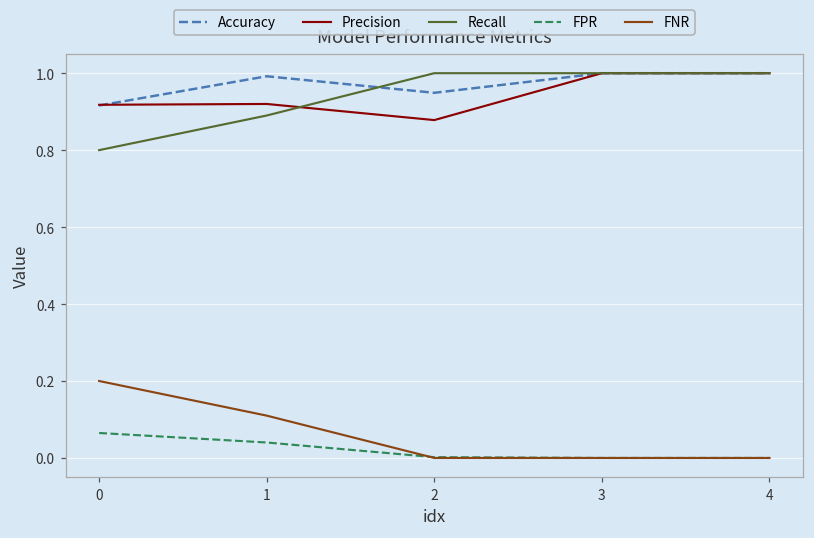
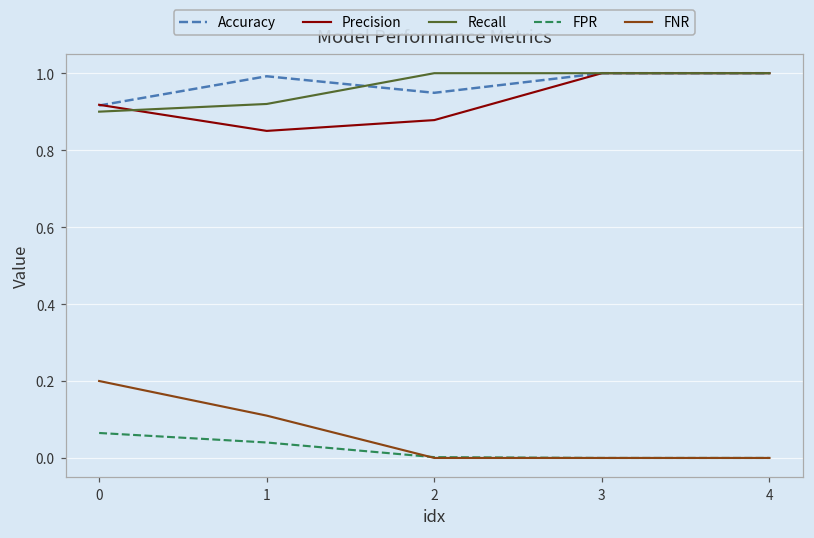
  {
    "Accuracy": {
      "1": 0.99,
      "2": 0.95
    },
    "Precision": {
-     "1": 0.92,
+     "1": 0.85,
      "2": 0.88
    },
    "Recall": {
-     "0": 0.8,
-     "1": 0.89,
+     "0": 0.9,
+     "1": 0.92,
      "2": 1.00
    },
    "FPR": {
      "0": 0.06,
      "1": 0.04
    },
    "FNR": {
      "0": 0.20,
      "1": 0.11
    }
  }
